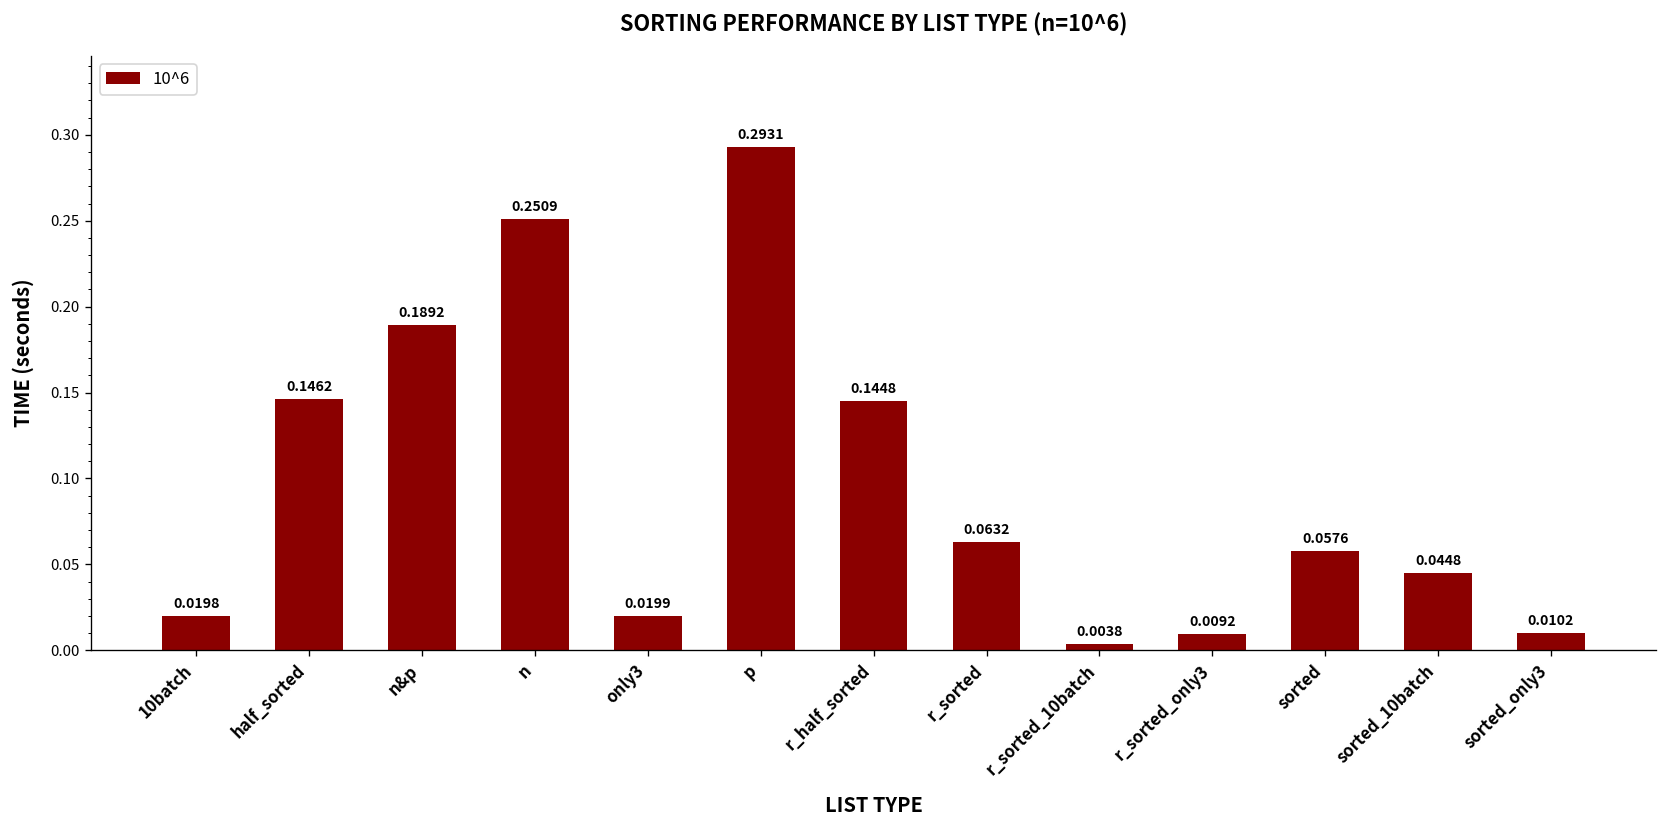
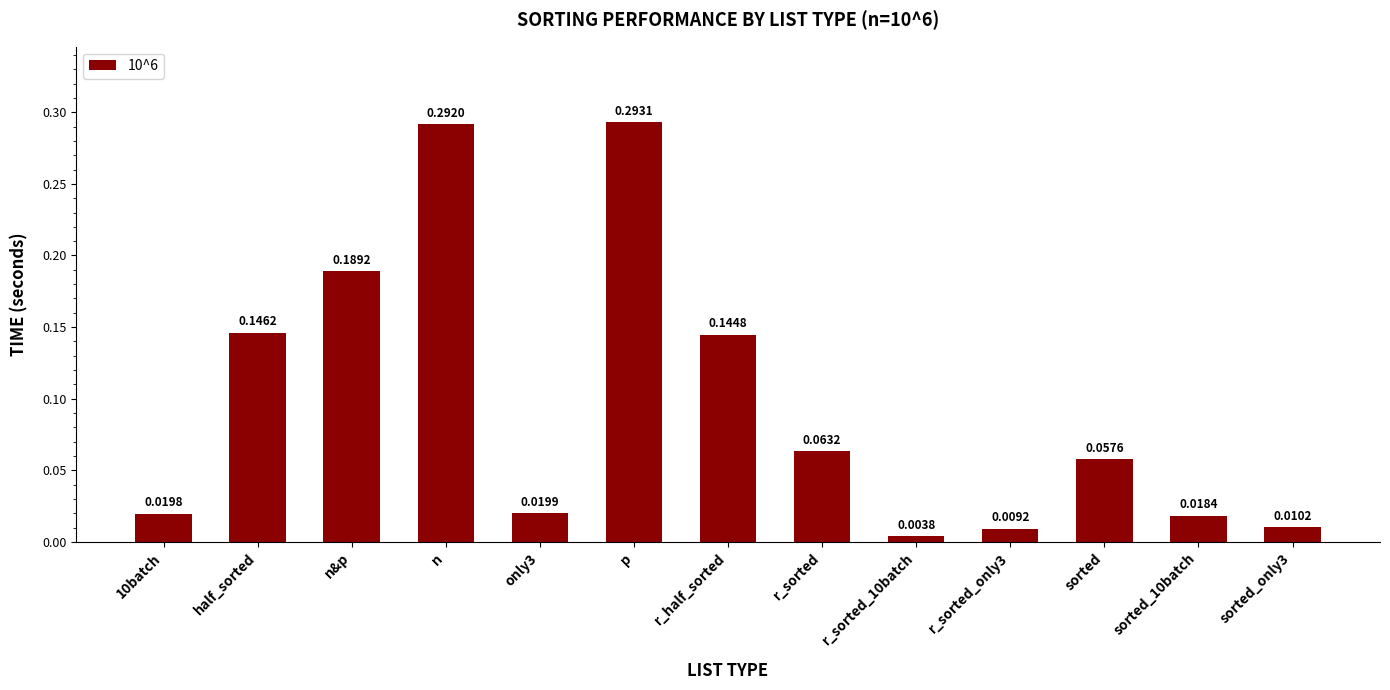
  {
    "10batch": 0.0198,
    "half_sorted": 0.1462,
    "n&p": 0.1892,
-   "n": 0.2509,
+   "n": 0.2920,
    "only3": 0.0199,
    "p": 0.2931,
    "r_half_sorted": 0.1448,
    "r_sorted": 0.0632,
    "r_sorted_10batch": 0.0038,
    "r_sorted_only3": 0.0092,
    "sorted": 0.0576,
-   "sorted_10batch": 0.0448,
+   "sorted_10batch": 0.0184,
    "sorted_only3": 0.0102
  }
